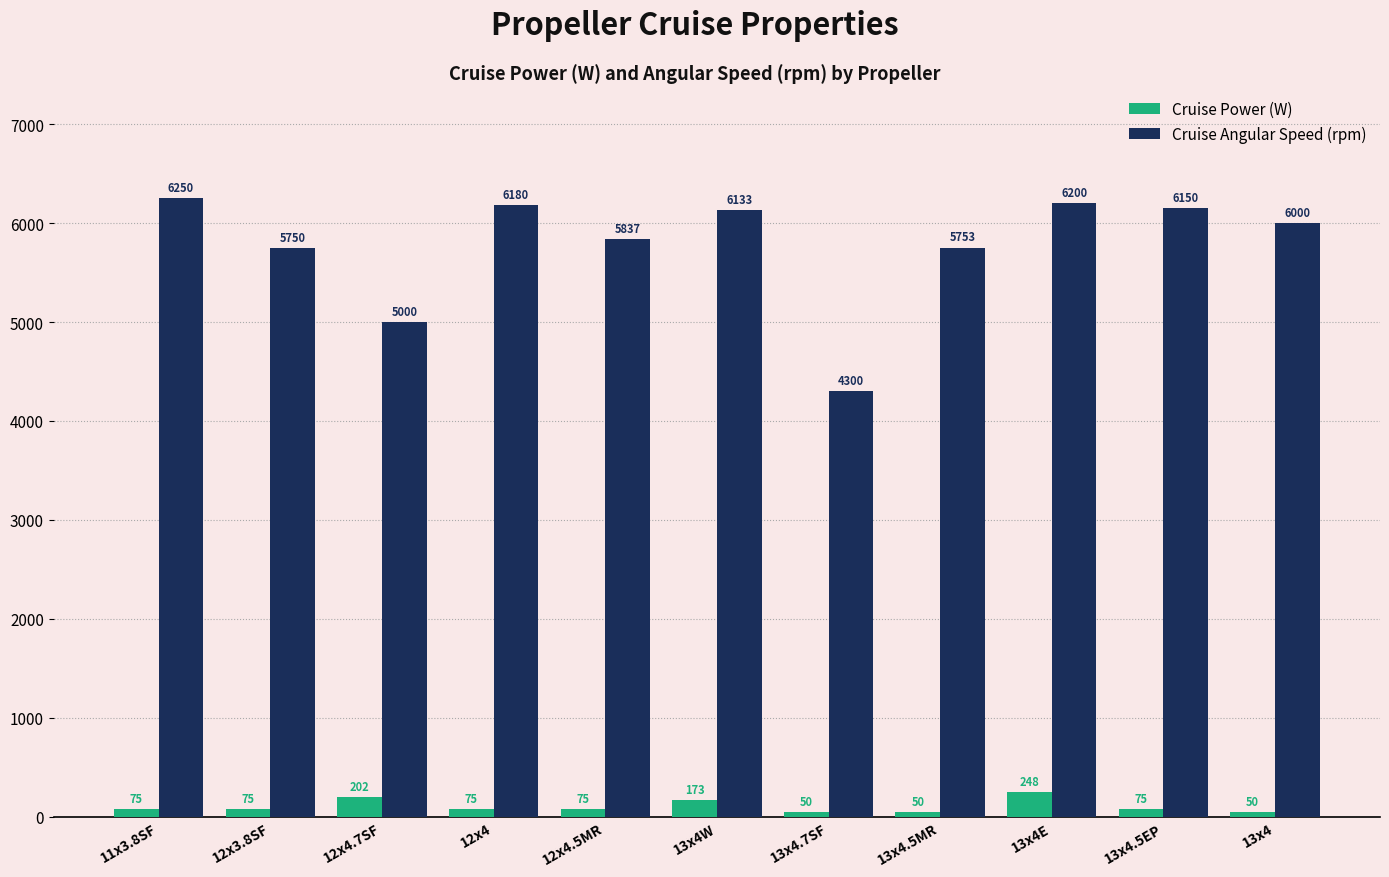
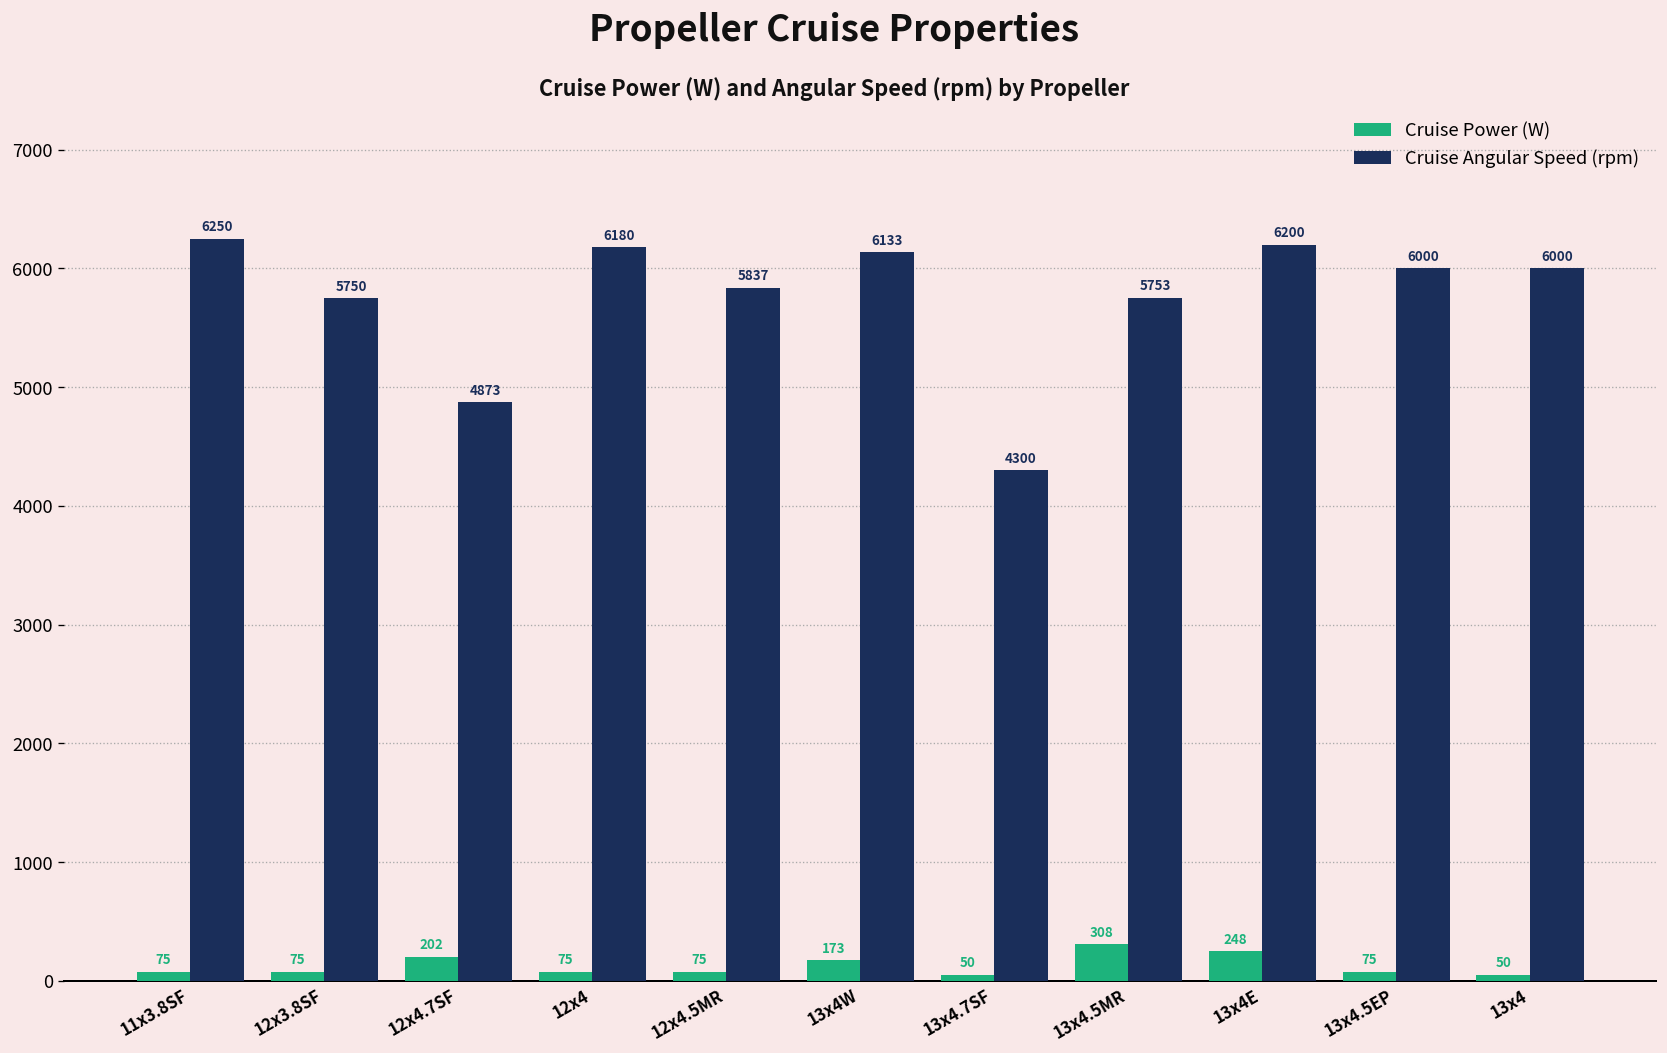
  {
    "Cruise Power (W)": {
      "11x3.8SF": 75,
      "12x3.8SF": 75,
      "12x4.7SF": 202,
      "12x4": 75,
      "12x4.5MR": 75,
      "13x4W": 173,
      "13x4.7SF": 50,
-     "13x4.5MR": 50,
+     "13x4.5MR": 308,
      "13x4E": 248,
      "13x4.5EP": 75,
      "13x4": 50
    },
    "Cruise Angular Speed (rpm)": {
      "11x3.8SF": 6250,
      "12x3.8SF": 5750,
-     "12x4.7SF": 5000,
+     "12x4.7SF": 4873,
      "12x4": 6180,
      "12x4.5MR": 5837,
      "13x4W": 6133,
      "13x4.7SF": 4300,
      "13x4.5MR": 5753,
      "13x4E": 6200,
-     "13x4.5EP": 6150,
+     "13x4.5EP": 6000,
      "13x4": 6000
    }
  }
